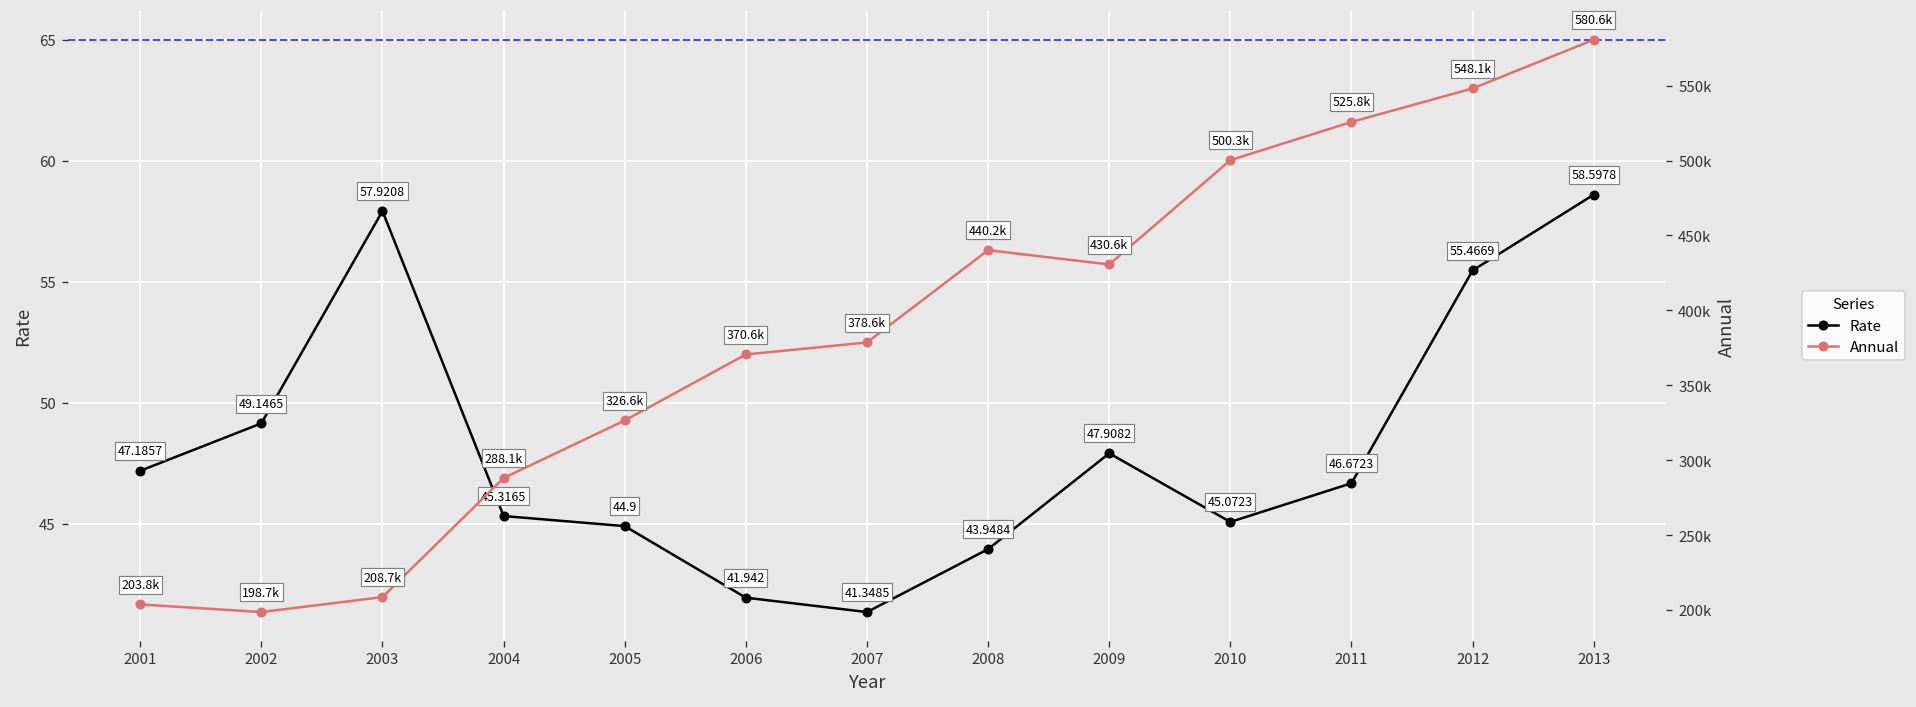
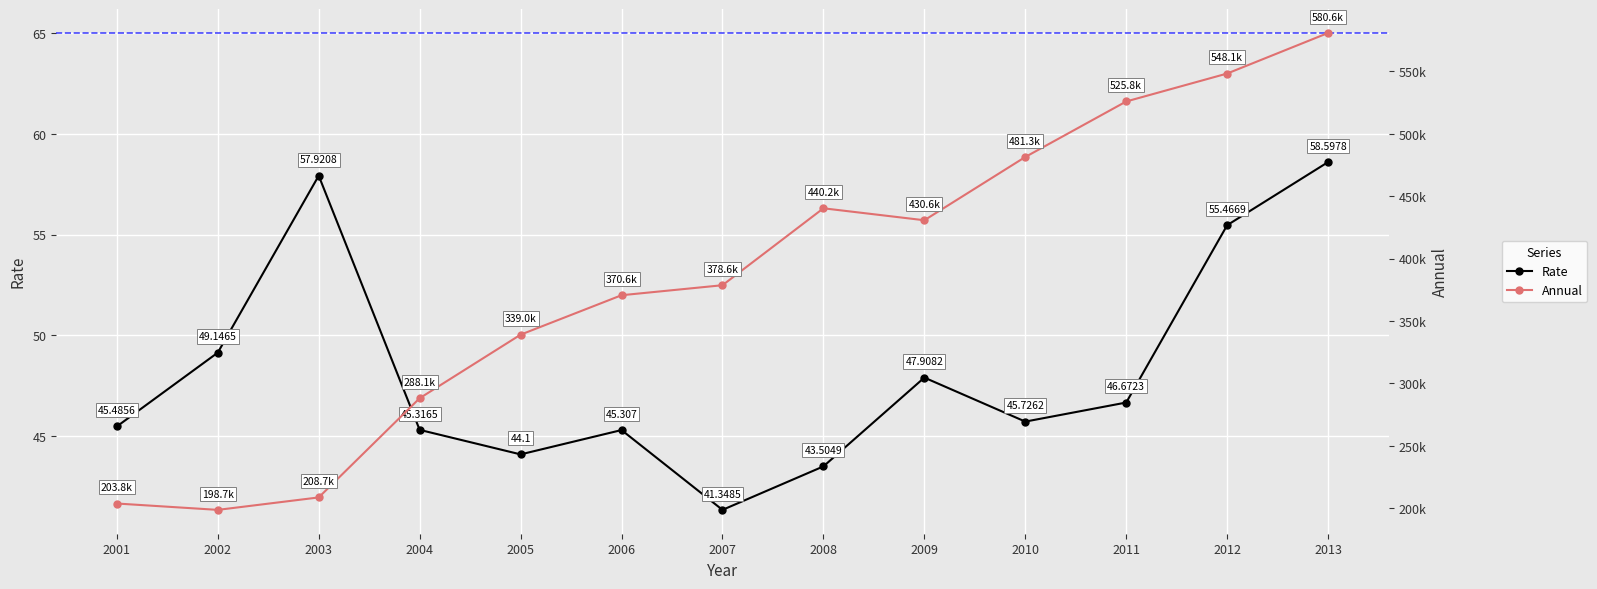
  {
    "Rate": {
-     "2001": "47.1857",
-     "2005": "44.9",
-     "2006": "41.942",
-     "2008": "43.9484",
-     "2010": "45.0723"
+     "2001": "45.4856",
+     "2005": "44.1",
+     "2006": "45.307",
+     "2008": "43.5049",
+     "2010": "45.7262"
    },
    "Annual": {
-     "2005": "326.6k",
-     "2010": "500.3k"
+     "2005": "339.0k",
+     "2010": "481.3k"
    }
  }
